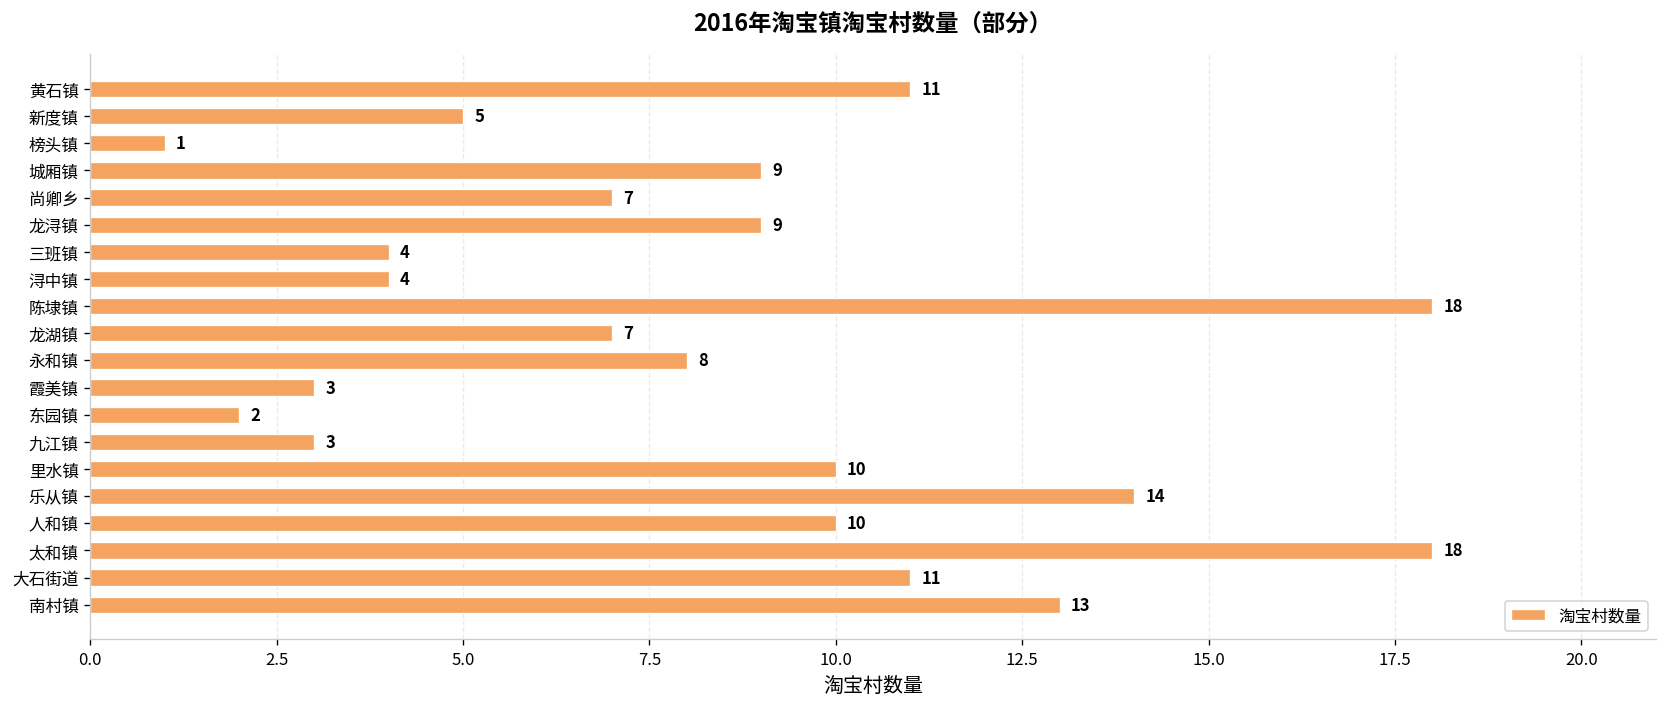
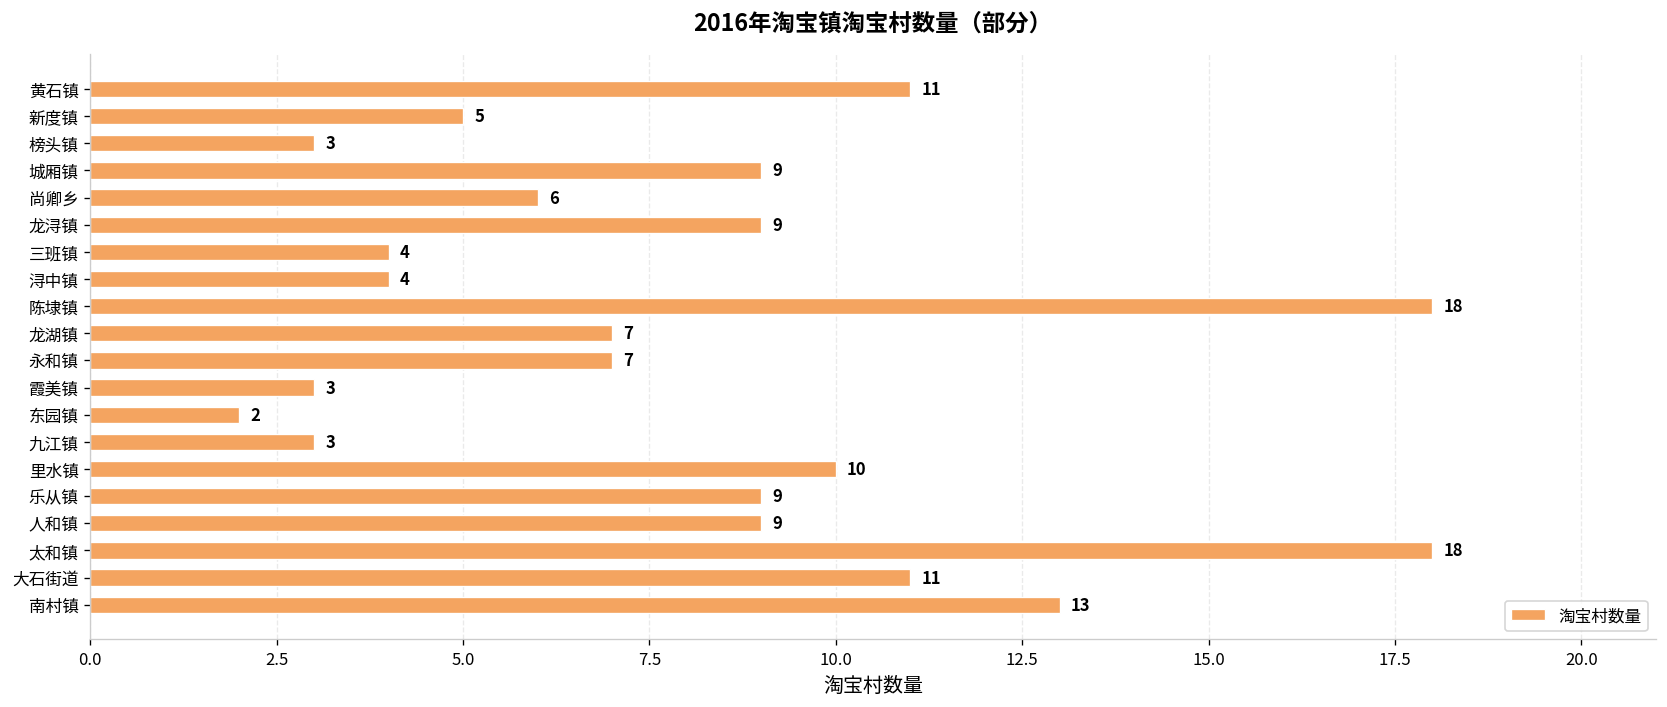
  {
    "黄石镇": 11,
    "新度镇": 5,
-   "榜头镇": 1,
+   "榜头镇": 3,
    "城厢镇": 9,
-   "尚卿乡": 7,
+   "尚卿乡": 6,
    "龙浔镇": 9,
    "三班镇": 4,
    "浔中镇": 4,
    "陈埭镇": 18,
    "龙湖镇": 7,
-   "永和镇": 8,
+   "永和镇": 7,
    "霞美镇": 3,
    "东园镇": 2,
    "九江镇": 3,
    "里水镇": 10,
-   "乐从镇": 14,
-   "人和镇": 10,
+   "乐从镇": 9,
+   "人和镇": 9,
    "太和镇": 18,
    "大石街道": 11,
    "南村镇": 13
  }
